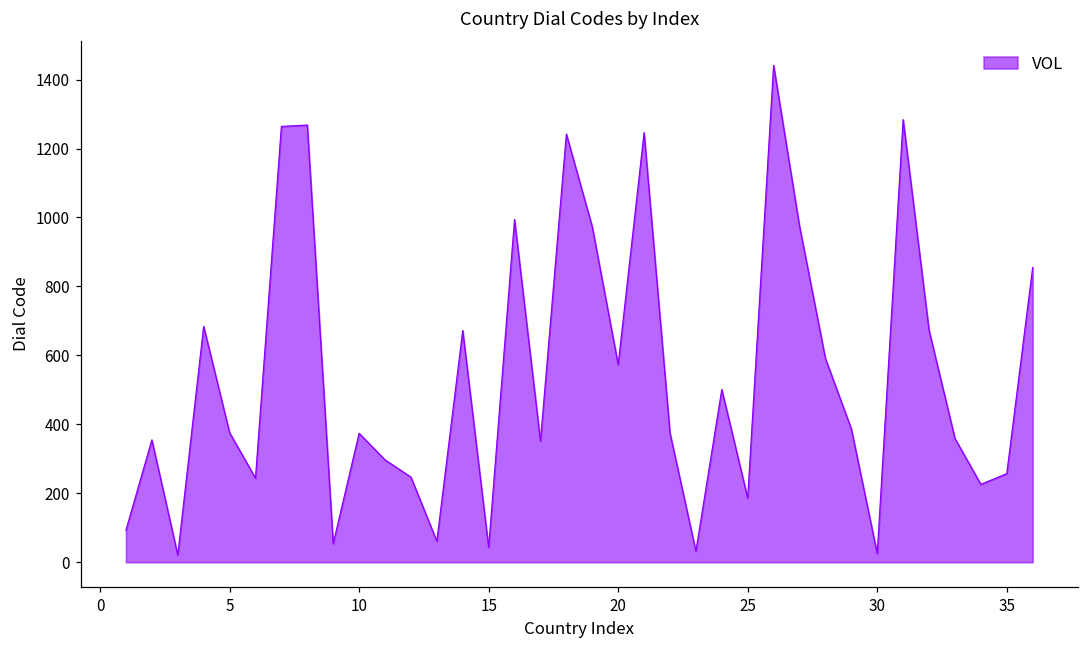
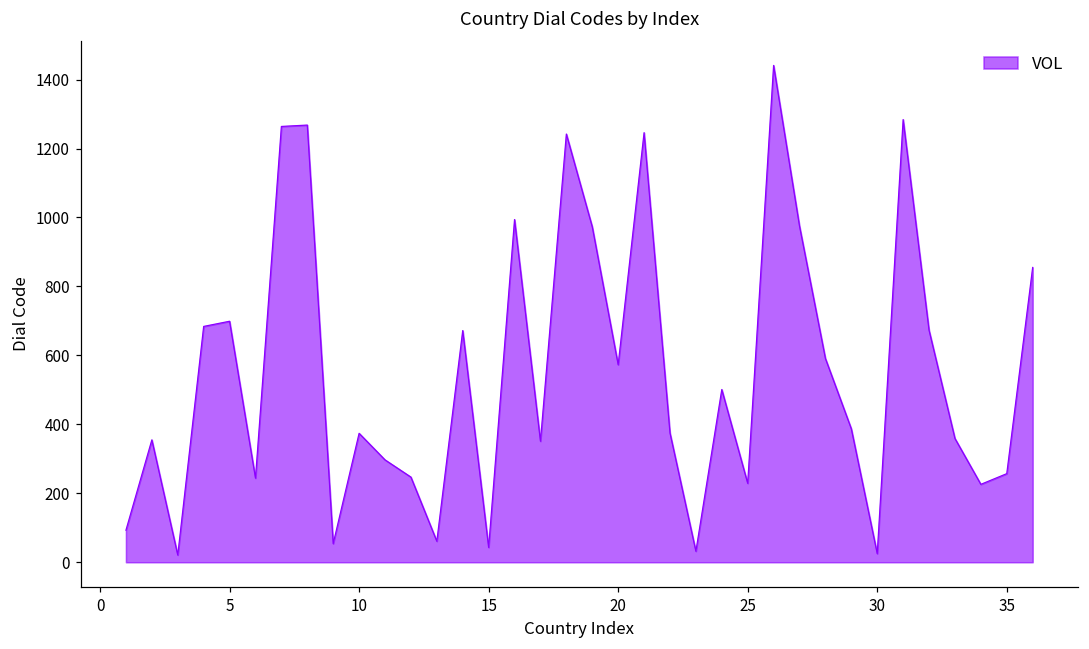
  {
-   "5": 380,
+   "5": 700,
    "10": 370,
    "15": 40,
    "20": 570,
-   "25": 190,
+   "25": 230,
    "30": 30,
    "35": 260
  }
